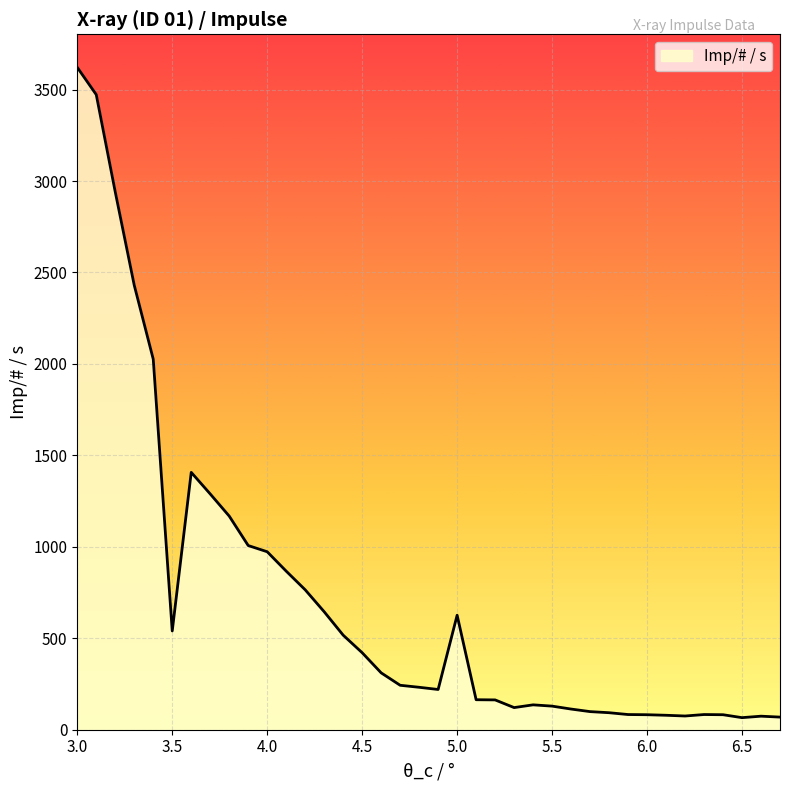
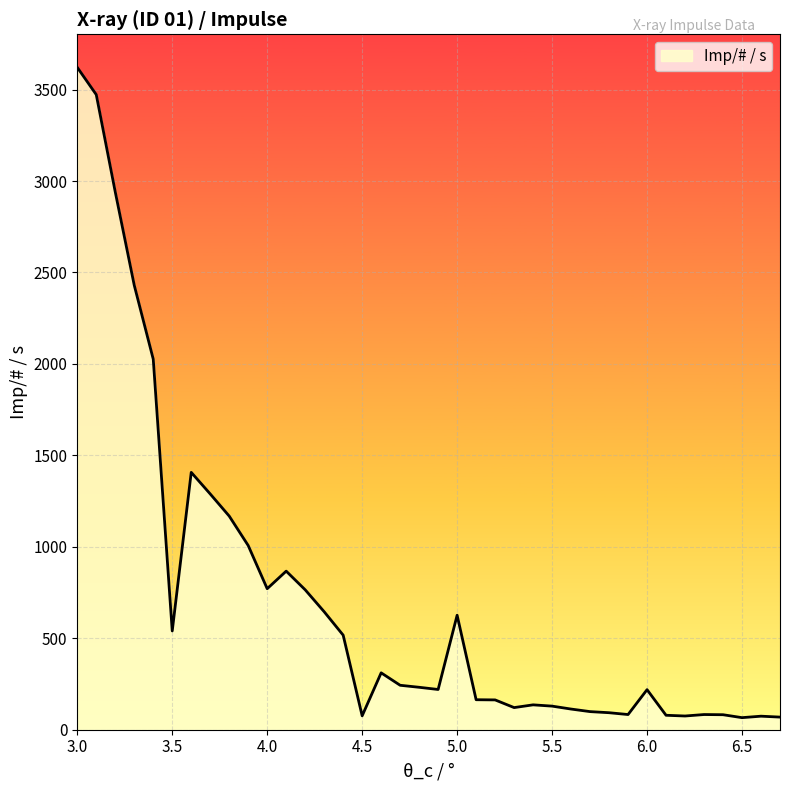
  {
    "3.0": 3620,
    "3.5": 540,
-   "4.0": 970,
-   "4.5": 420,
+   "4.0": 770,
+   "4.5": 80,
    "5.0": 630,
    "5.5": 130,
-   "6.0": 80,
+   "6.0": 220,
    "6.5": 70
  }
